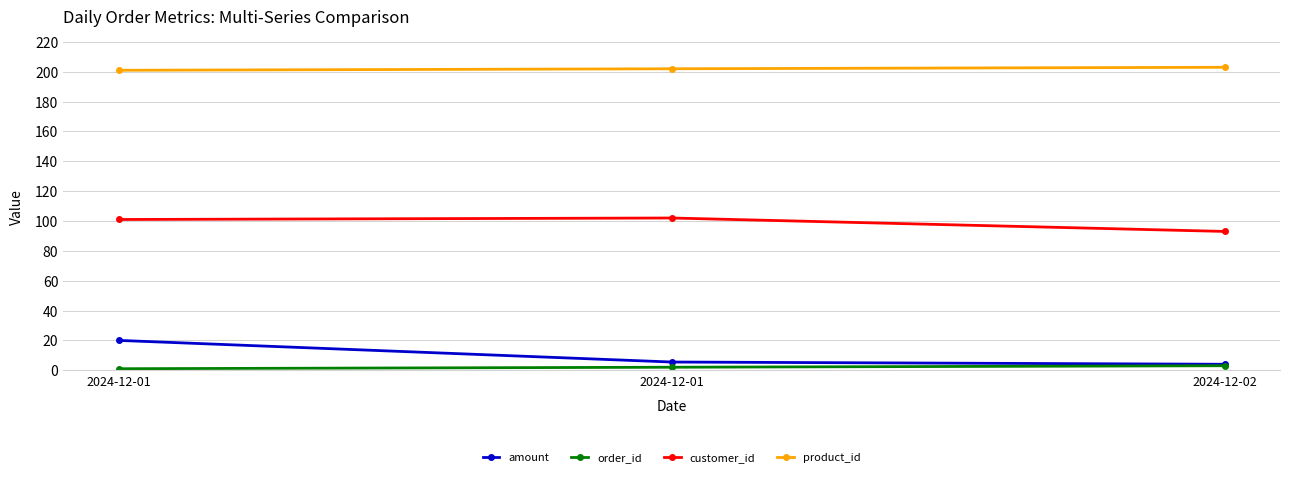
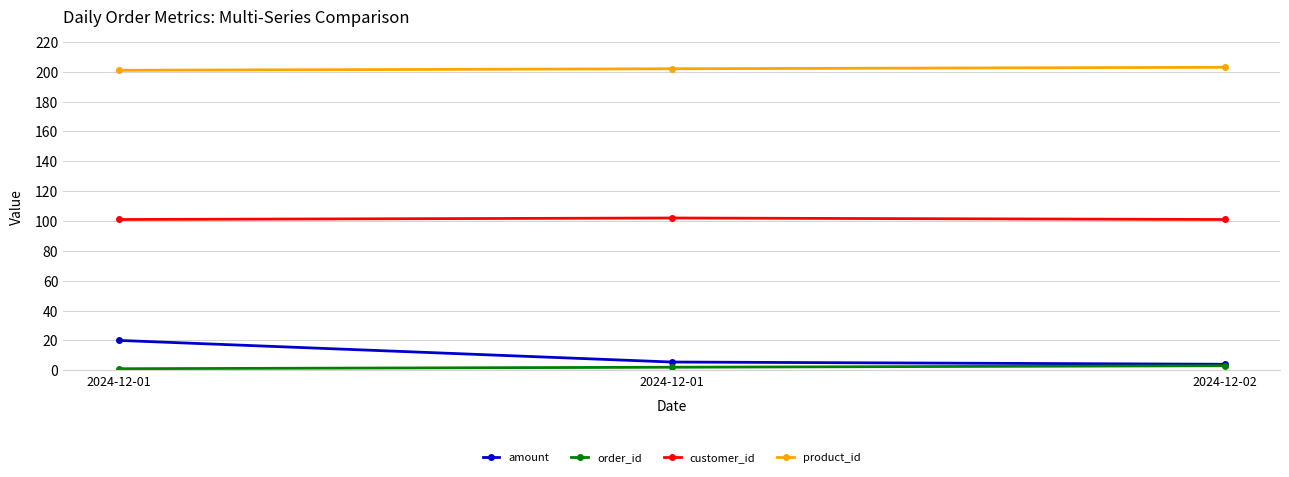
  {
    "customer_id": {
-     "2024-12-02": 93
+     "2024-12-02": 101
    },
    "product_id": {
      "2024-12-02": 203
    }
  }
